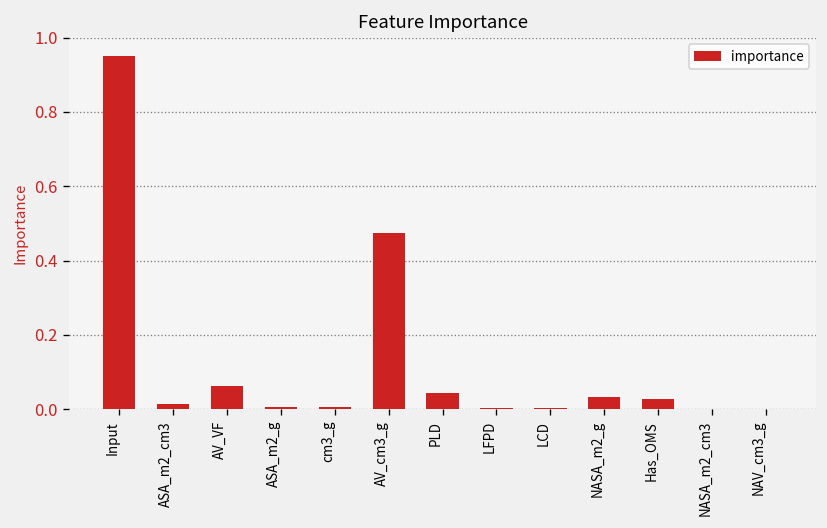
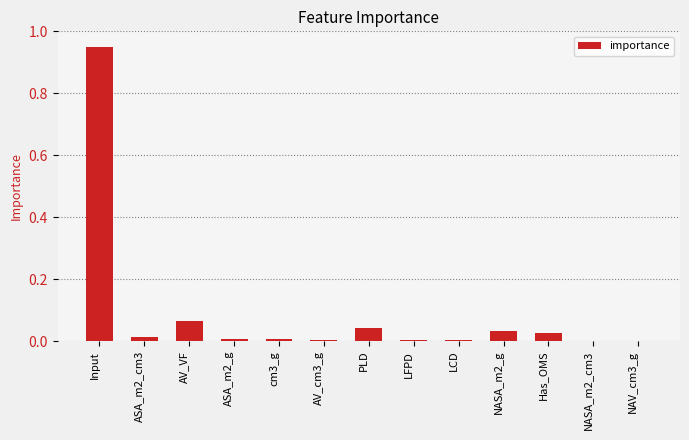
  {
    "Input": 0.95,
    "ASA_m2_cm3": 0.01,
    "AV_VF": 0.06,
-   "AV_cm3_g": 0.47,
+   "AV_cm3_g": 0.00,
    "PLD": 0.04,
    "NASA_m2_g": 0.03,
    "Has_OMS": 0.03
  }
